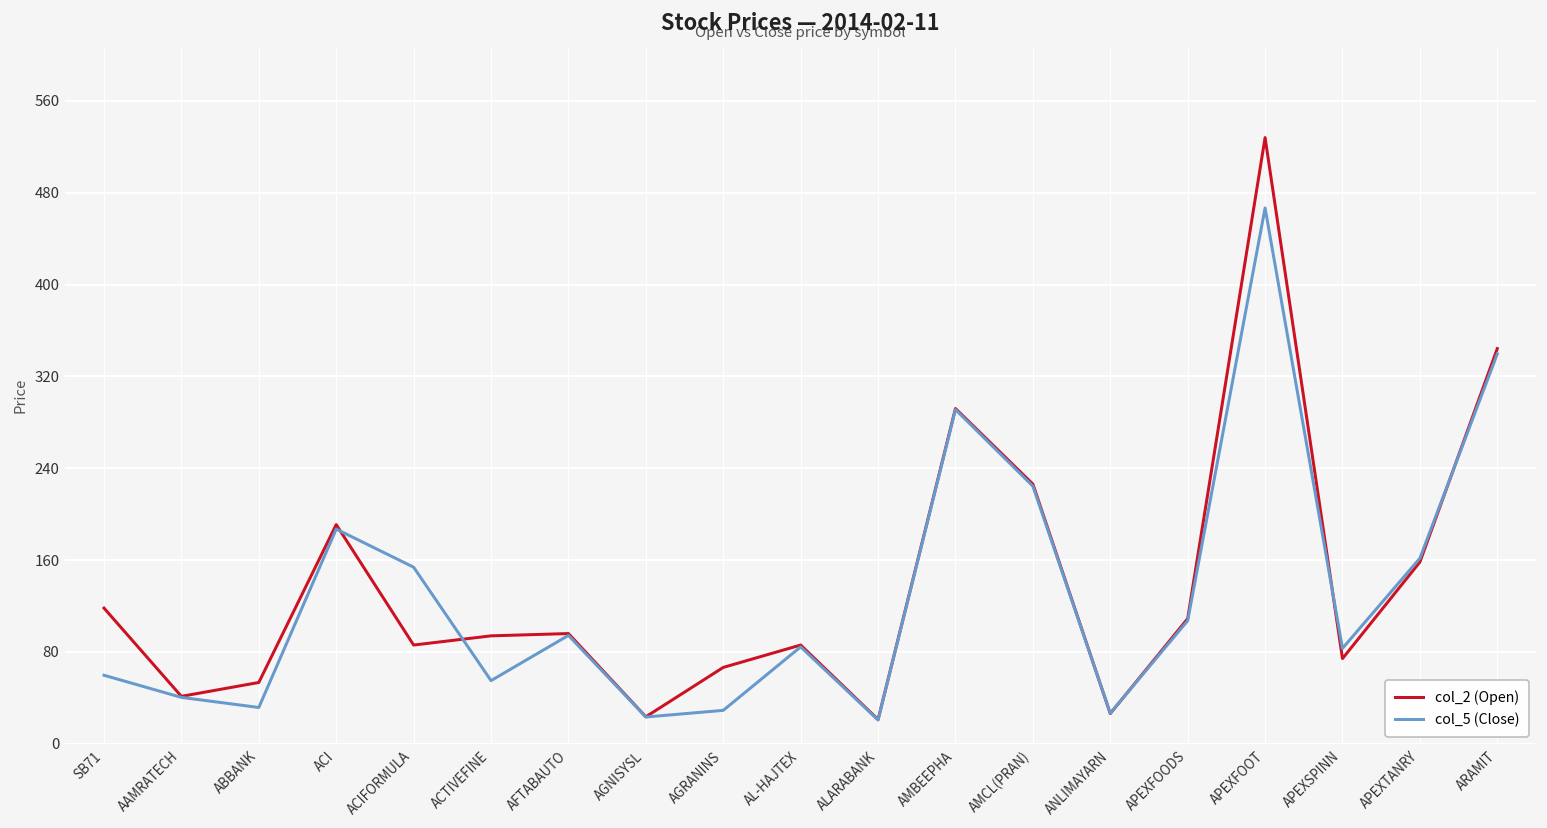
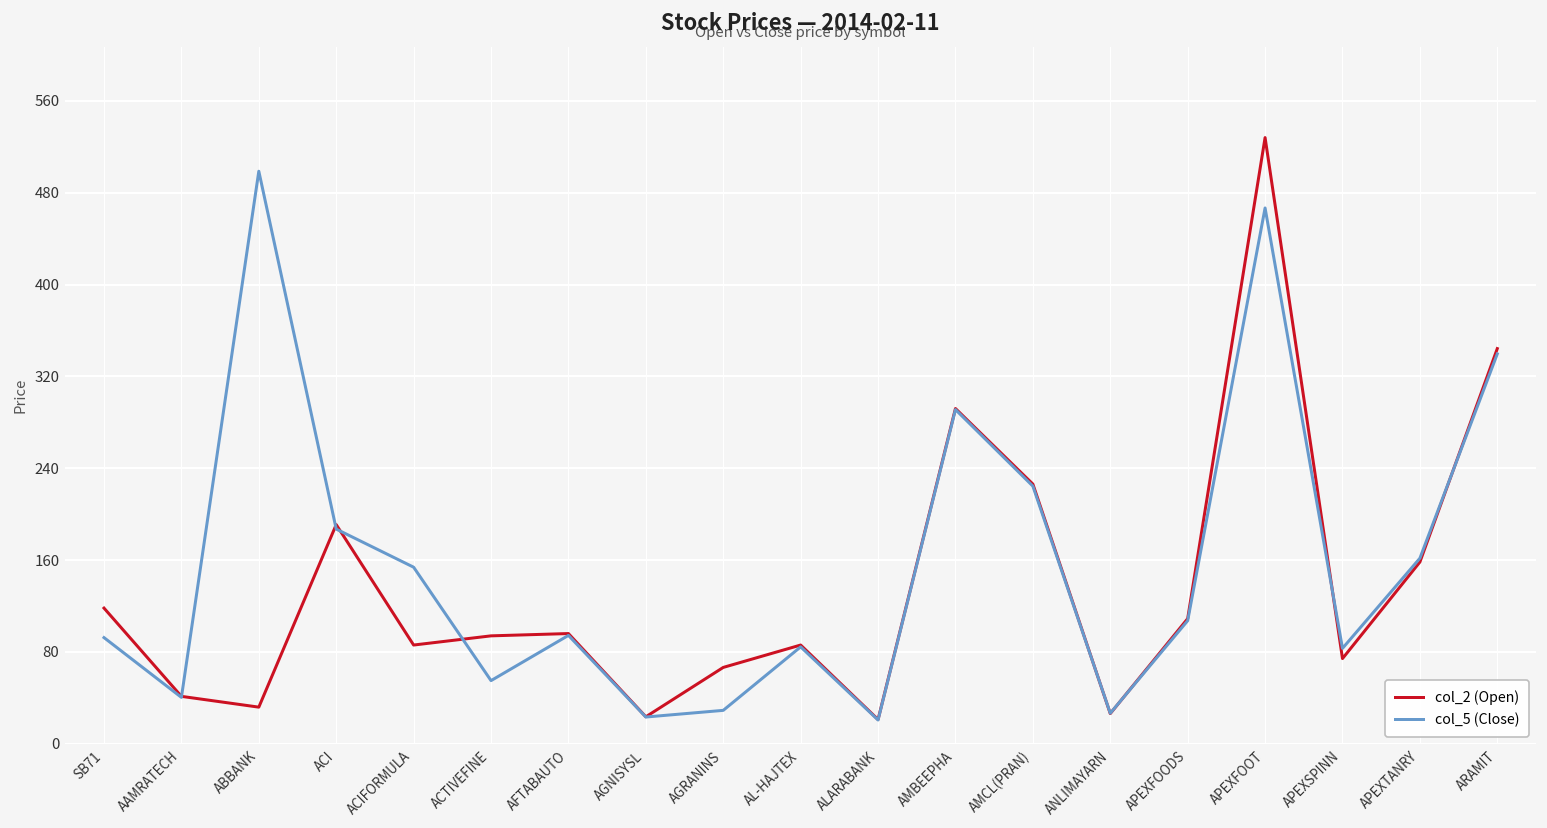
  {
    "col_2 (Open)": {
      "SB71": 120,
-     "ABBANK": 50,
+     "ABBANK": 30,
      "ACI": 190,
      "ACIFORMULA": 90,
      "ACTIVEFINE": 90,
      "AGRANINS": 70,
      "APEXFOOT": 530,
      "APEXSPINN": 70,
      "APEXTANRY": 160,
      "ARAMIT": 340
    },
    "col_5 (Close)": {
-     "SB71": 60,
-     "ABBANK": 30,
+     "SB71": 90,
+     "ABBANK": 500,
      "ACI": 190,
      "ACIFORMULA": 150,
      "ACTIVEFINE": 60,
      "AGRANINS": 30,
      "APEXFOOT": 470,
      "APEXSPINN": 80,
      "APEXTANRY": 160,
      "ARAMIT": 340
    }
  }
